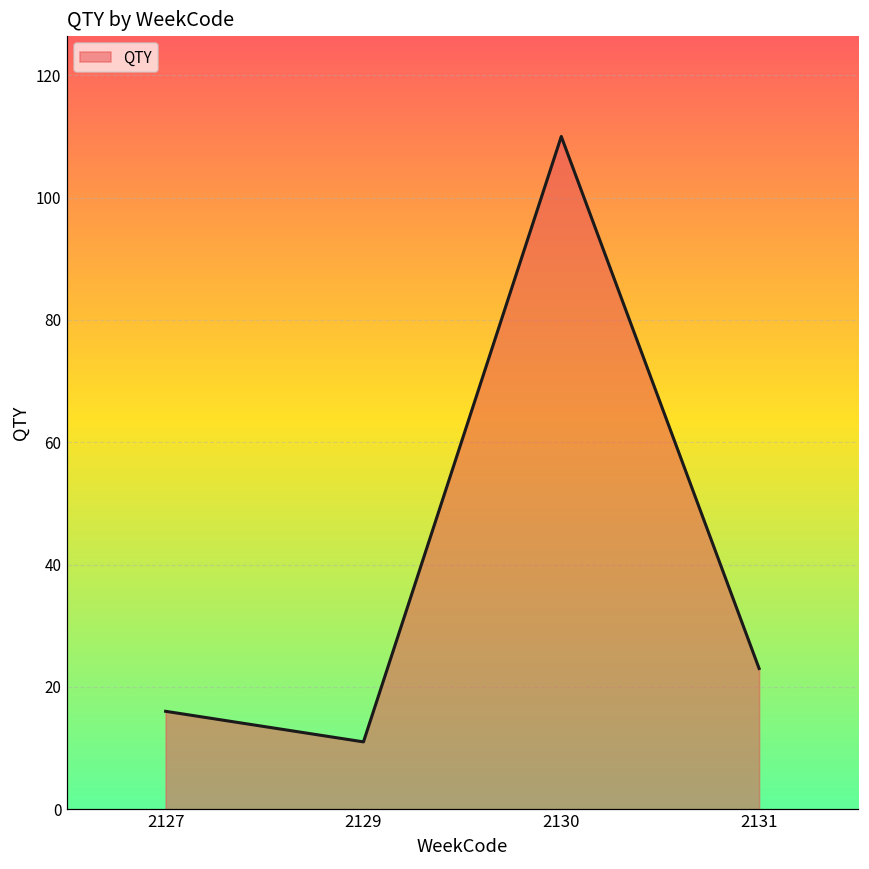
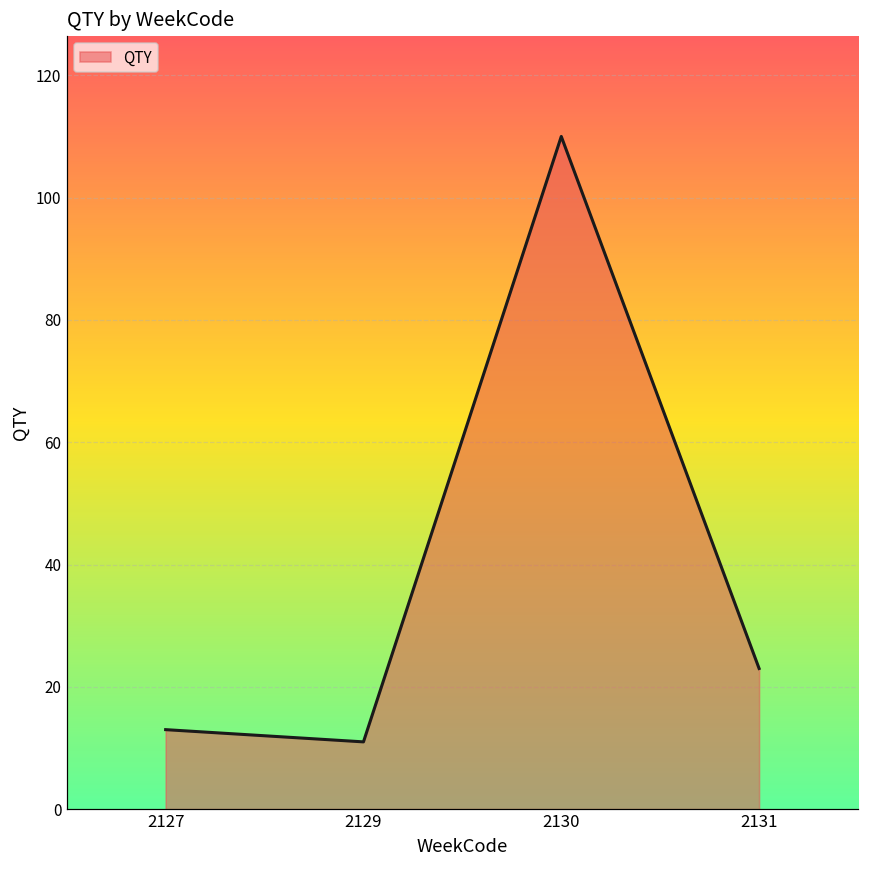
  {
-   "2127": 16,
+   "2127": 13,
    "2129": 11,
    "2130": 110,
    "2131": 23
  }
